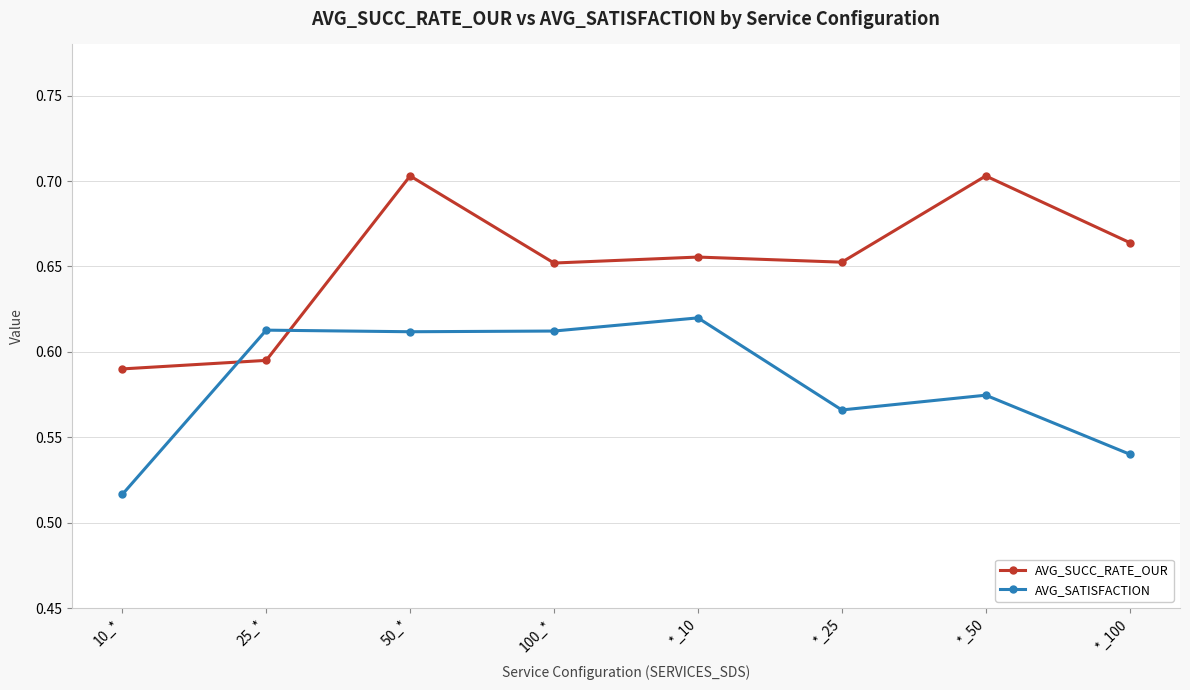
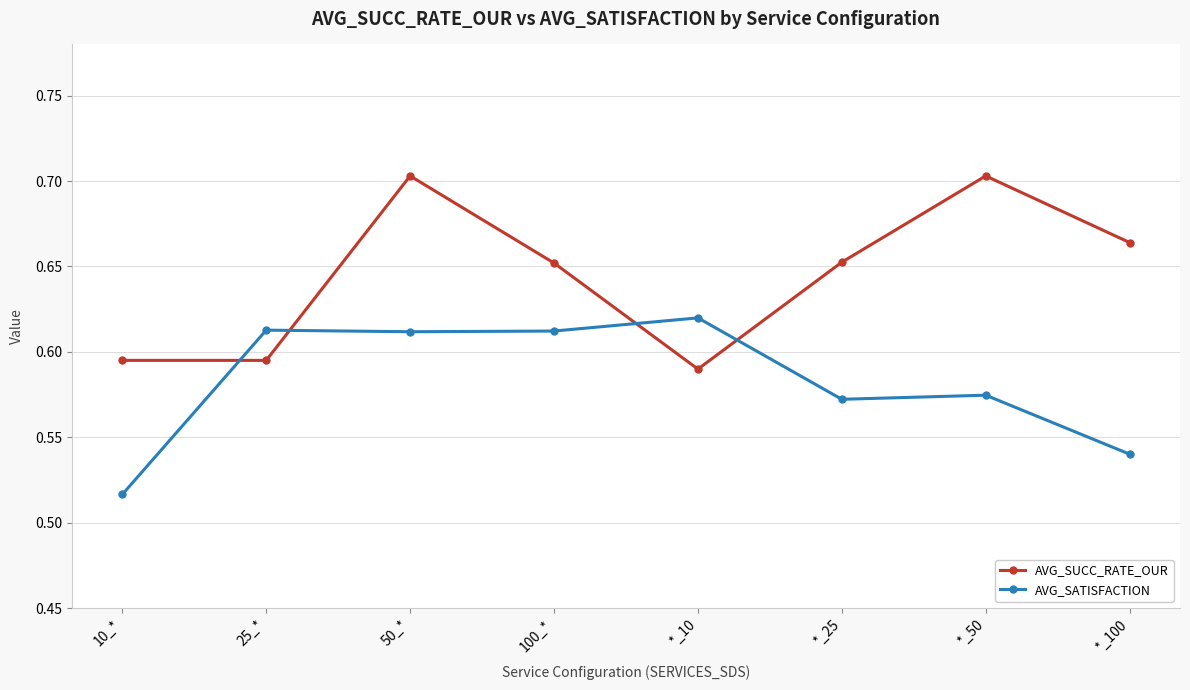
  {
    "AVG_SUCC_RATE_OUR": {
-     "10_*": 0.590,
+     "10_*": 0.595,
      "25_*": 0.595,
      "50_*": 0.703,
      "100_*": 0.652,
-     "*_10": 0.656,
+     "*_10": 0.590,
      "*_25": 0.653,
      "*_50": 0.703,
      "*_100": 0.664
    },
    "AVG_SATISFACTION": {
      "10_*": 0.517,
      "25_*": 0.613,
      "50_*": 0.612,
      "100_*": 0.612,
      "*_10": 0.620,
-     "*_25": 0.566,
+     "*_25": 0.572,
      "*_50": 0.575,
      "*_100": 0.540
    }
  }
